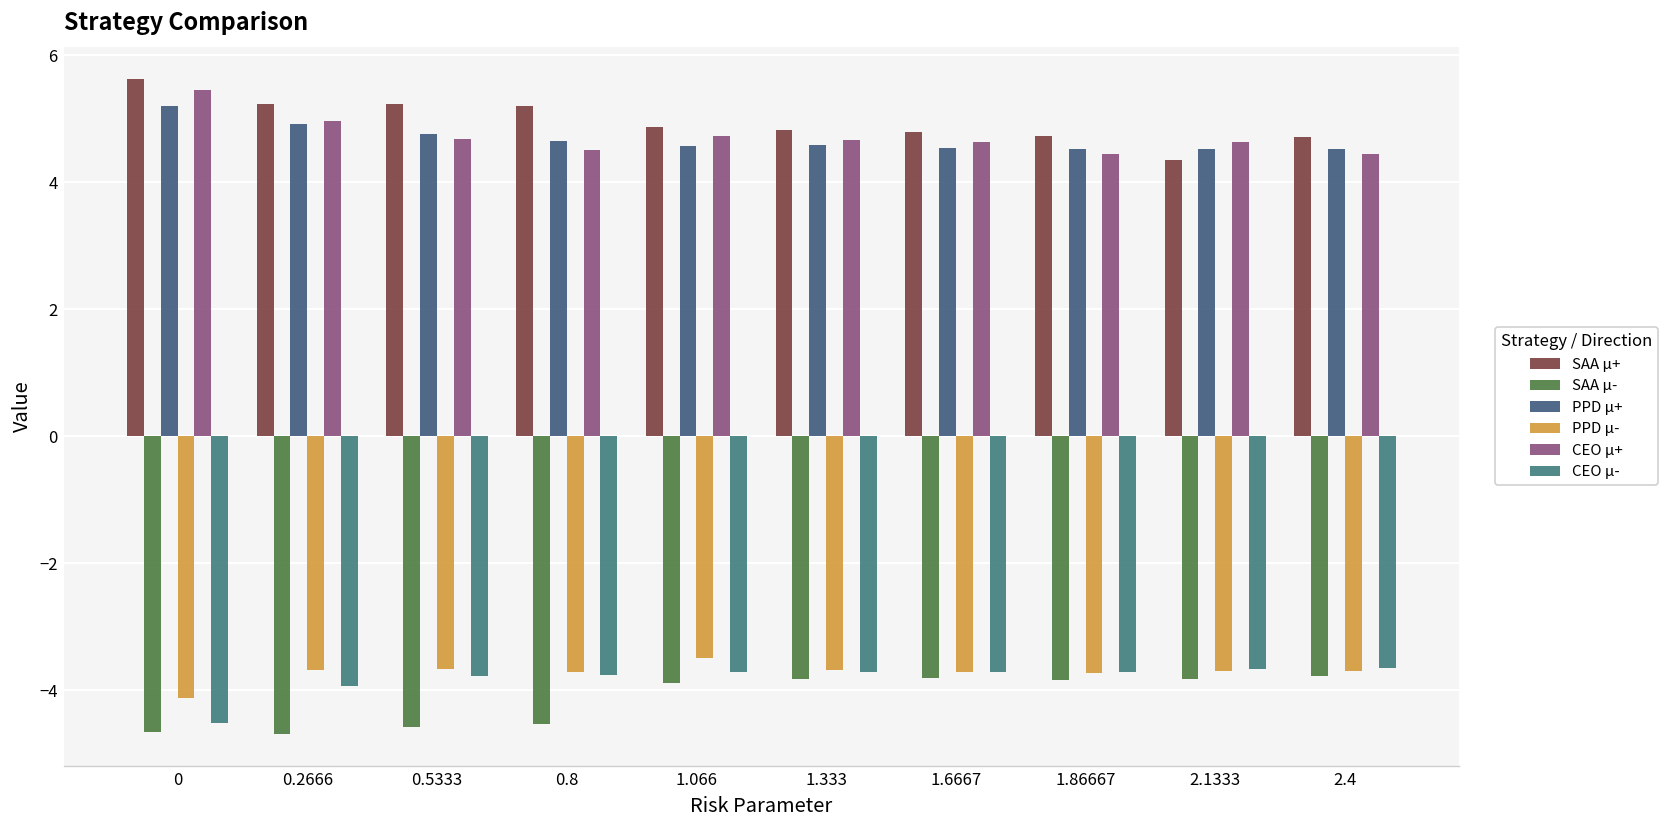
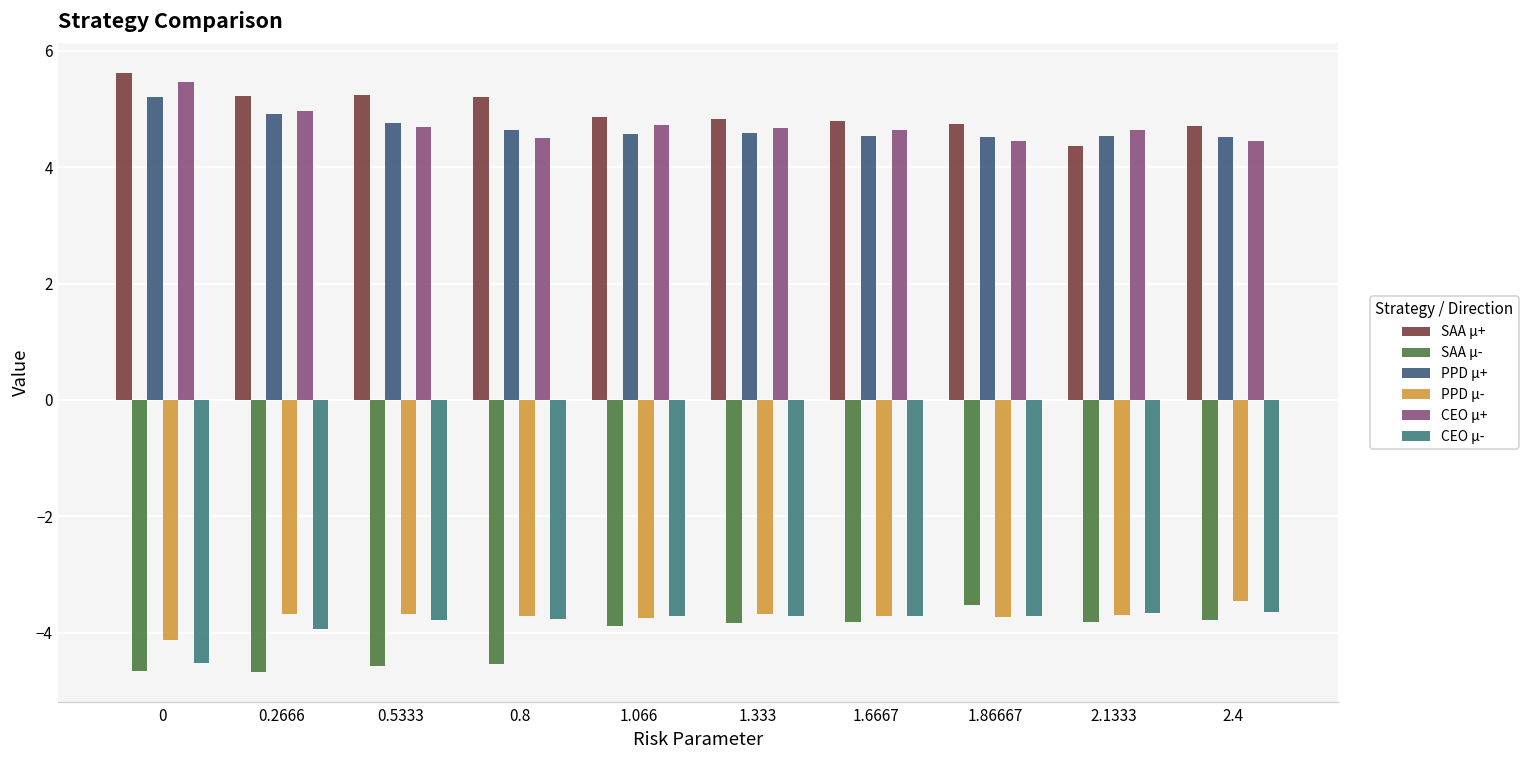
  {
    "SAA μ+": {
      "0": 5.6,
      "0.2666": 5.2,
      "0.5333": 5.2,
      "0.8": 5.2,
      "1.066": 4.9,
      "1.333": 4.8,
      "1.6667": 4.8,
      "1.86667": 4.7,
      "2.1333": 4.4,
      "2.4": 4.7
    },
    "SAA μ-": {
      "0": -4.7,
      "0.2666": -4.7,
      "0.5333": -4.6,
      "0.8": -4.5,
      "1.066": -3.9,
      "1.333": -3.8,
      "1.6667": -3.8,
-     "1.86667": -3.8,
+     "1.86667": -3.5,
      "2.1333": -3.8,
      "2.4": -3.8
    },
    "PPD μ-": {
      "0": -4.1,
      "0.2666": -3.7,
      "0.5333": -3.7,
      "0.8": -3.7,
-     "1.066": -3.5,
+     "1.066": -3.8,
      "1.333": -3.7,
      "1.6667": -3.7,
      "1.86667": -3.7,
      "2.1333": -3.7,
-     "2.4": -3.7
+     "2.4": -3.5
    },
    "CEO μ+": {
      "0": 5.5,
      "0.2666": 5.0,
      "0.5333": 4.7,
      "0.8": 4.5,
      "1.066": 4.7,
      "1.333": 4.7,
      "1.6667": 4.6,
      "1.86667": 4.5,
      "2.1333": 4.6,
      "2.4": 4.5
    }
  }
